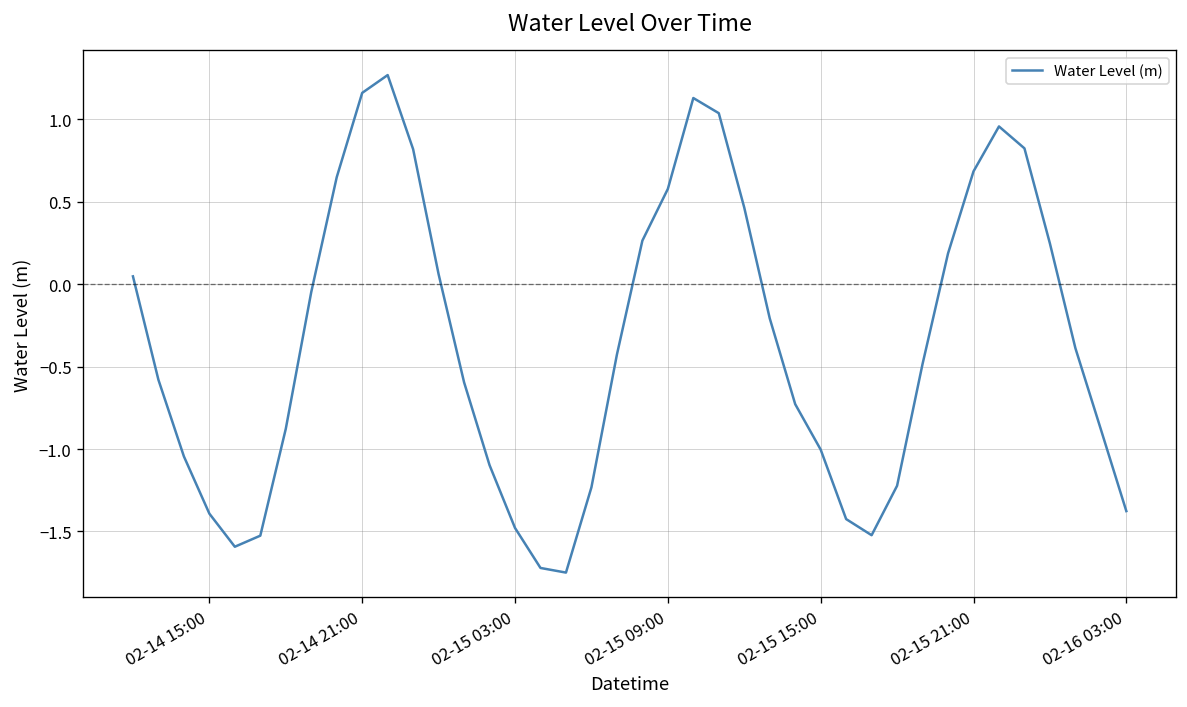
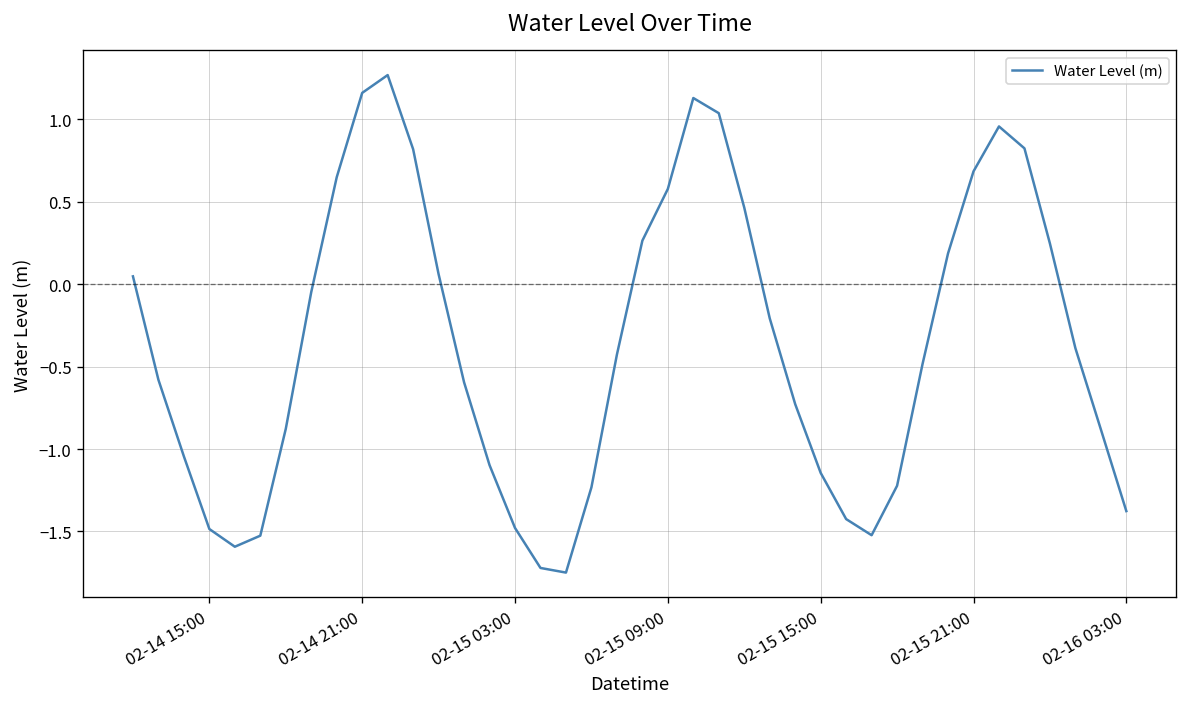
  {
-   "02-14 15:00": -1.39,
+   "02-14 15:00": -1.49,
    "02-14 21:00": 1.16,
    "02-15 03:00": -1.48,
    "02-15 09:00": 0.58,
-   "02-15 15:00": -1.00,
+   "02-15 15:00": -1.14,
    "02-15 21:00": 0.68,
    "02-16 03:00": -1.38
  }
